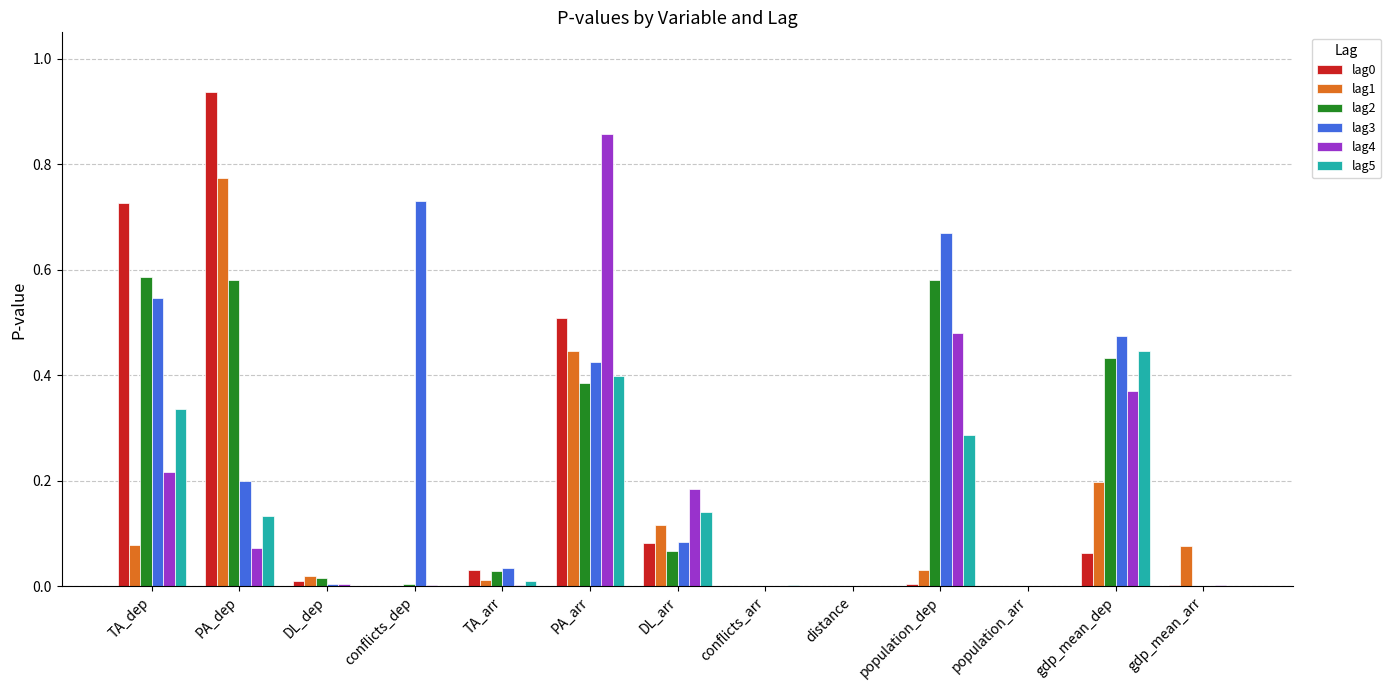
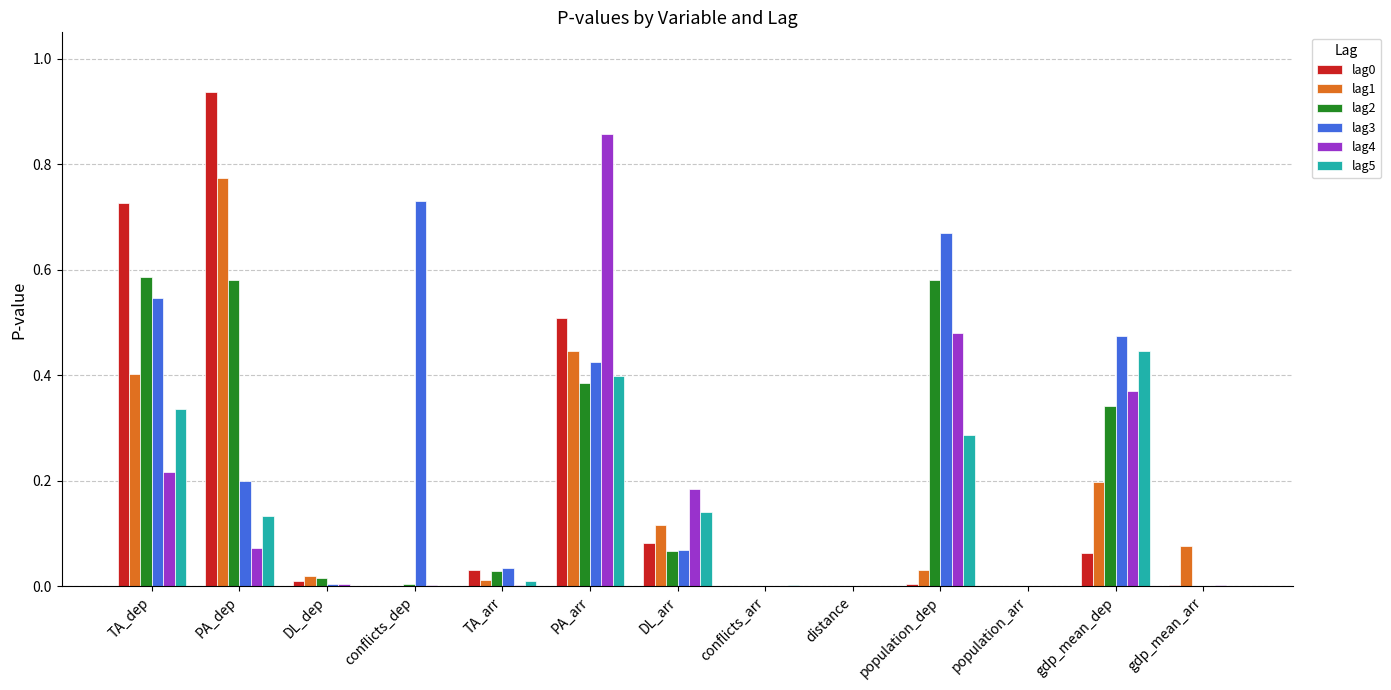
  {
    "lag0": {
      "TA_dep": 0.73,
      "PA_dep": 0.94,
      "DL_dep": 0.01,
      "TA_arr": 0.03,
      "PA_arr": 0.51,
      "DL_arr": 0.08,
      "gdp_mean_dep": 0.06
    },
    "lag1": {
-     "TA_dep": 0.08,
+     "TA_dep": 0.40,
      "PA_dep": 0.77,
      "DL_dep": 0.02,
      "TA_arr": 0.01,
      "PA_arr": 0.45,
      "DL_arr": 0.12,
      "population_dep": 0.03,
      "gdp_mean_dep": 0.20,
      "gdp_mean_arr": 0.08
    },
    "lag2": {
      "TA_dep": 0.59,
      "PA_dep": 0.58,
      "DL_dep": 0.02,
      "TA_arr": 0.03,
      "PA_arr": 0.38,
      "DL_arr": 0.07,
      "population_dep": 0.58,
-     "gdp_mean_dep": 0.43
+     "gdp_mean_dep": 0.34
    },
    "lag3": {
      "TA_dep": 0.55,
      "PA_dep": 0.20,
      "conflicts_dep": 0.73,
      "TA_arr": 0.03,
      "PA_arr": 0.43,
-     "DL_arr": 0.08,
+     "DL_arr": 0.07,
      "population_dep": 0.67,
      "gdp_mean_dep": 0.48
    },
    "lag4": {
      "TA_dep": 0.22,
      "PA_dep": 0.07,
      "PA_arr": 0.86,
      "DL_arr": 0.19,
      "population_dep": 0.48,
      "gdp_mean_dep": 0.37
    },
    "lag5": {
      "TA_dep": 0.34,
      "PA_dep": 0.13,
      "TA_arr": 0.01,
      "PA_arr": 0.40,
      "DL_arr": 0.14,
      "population_dep": 0.29,
      "gdp_mean_dep": 0.45
    }
  }
